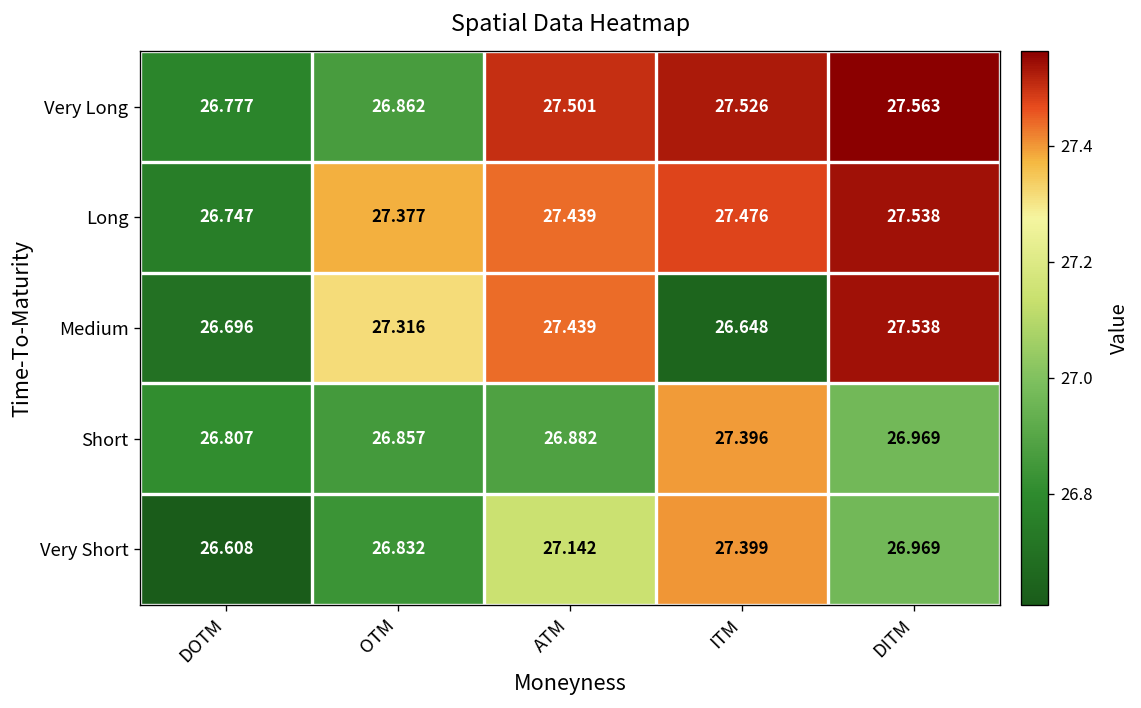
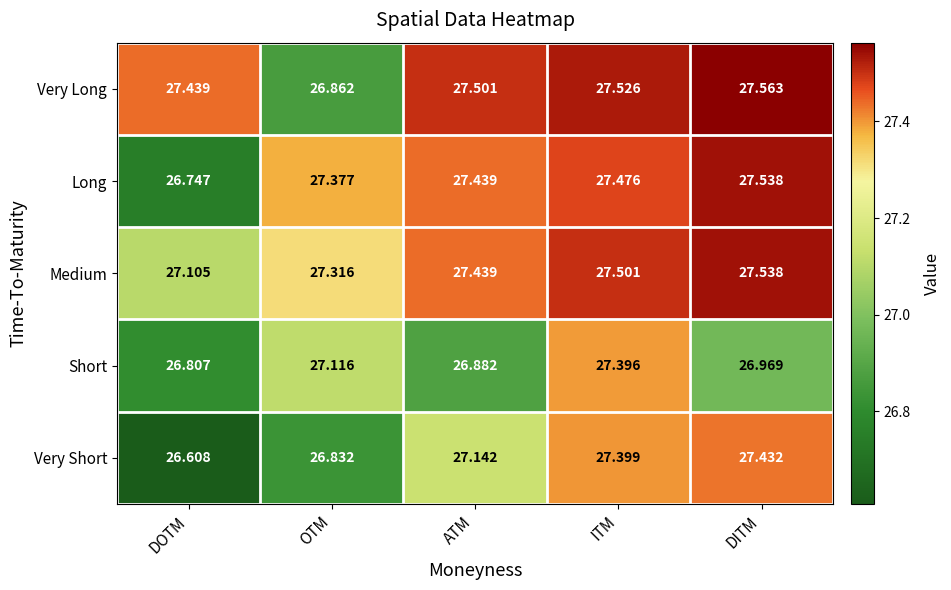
  {
    "Very Long": {
-     "DOTM": 26.777,
+     "DOTM": 27.439,
      "OTM": 26.862,
      "ATM": 27.501,
      "ITM": 27.526,
      "DITM": 27.563
    },
    "Long": {
      "DOTM": 26.747,
      "OTM": 27.377,
      "ATM": 27.439,
      "ITM": 27.476,
      "DITM": 27.538
    },
    "Medium": {
-     "DOTM": 26.696,
+     "DOTM": 27.105,
      "OTM": 27.316,
      "ATM": 27.439,
-     "ITM": 26.648,
+     "ITM": 27.501,
      "DITM": 27.538
    },
    "Short": {
      "DOTM": 26.807,
-     "OTM": 26.857,
+     "OTM": 27.116,
      "ATM": 26.882,
      "ITM": 27.396,
      "DITM": 26.969
    },
    "Very Short": {
      "DOTM": 26.608,
      "OTM": 26.832,
      "ATM": 27.142,
      "ITM": 27.399,
-     "DITM": 26.969
+     "DITM": 27.432
    }
  }
